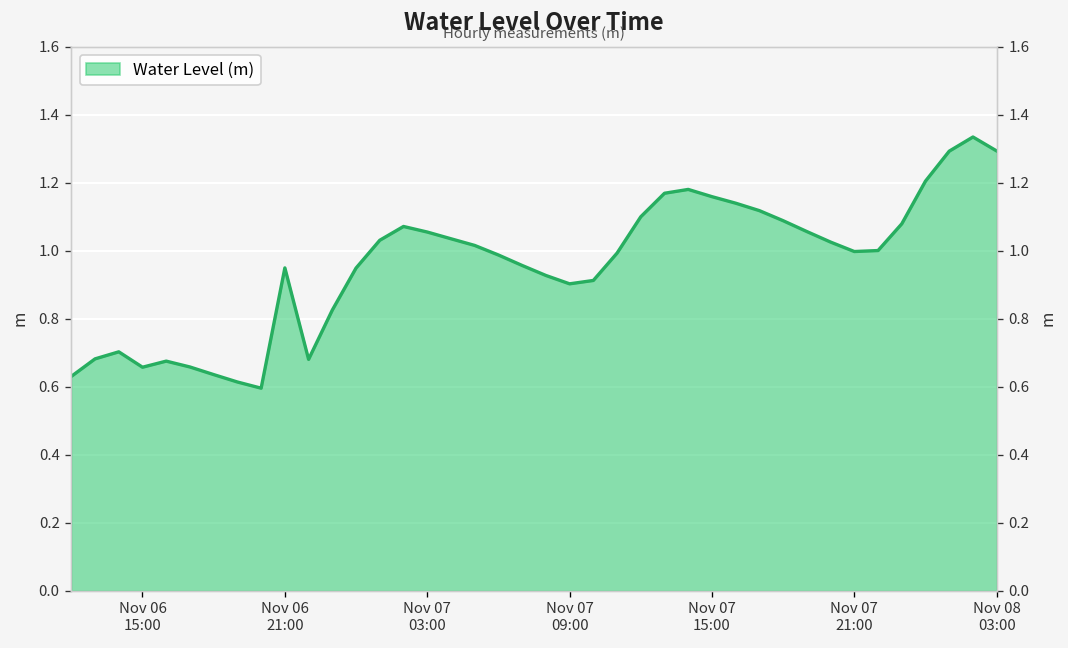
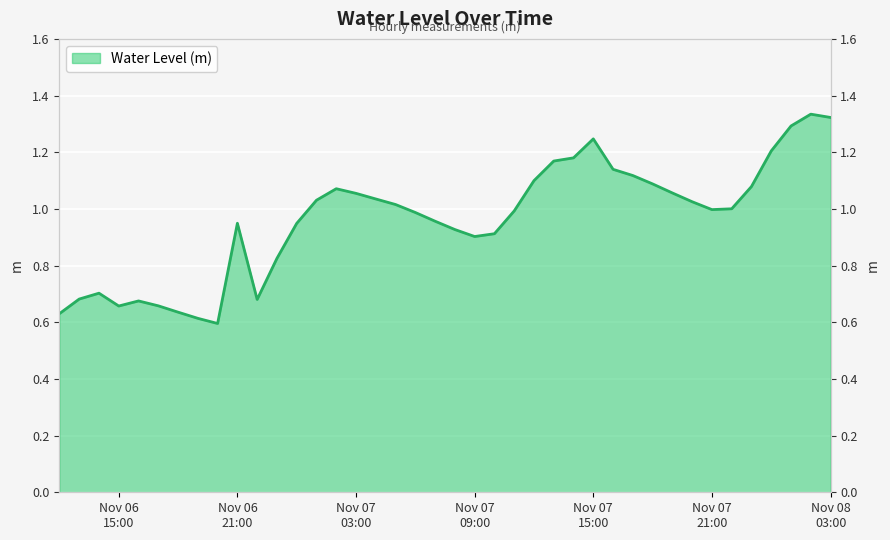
  {
    "Nov 06 15:00": 0.66,
    "Nov 06 21:00": 0.95,
    "Nov 07 03:00": 1.05,
    "Nov 07 09:00": 0.90,
-   "Nov 07 15:00": 1.16,
+   "Nov 07 15:00": 1.25,
    "Nov 07 21:00": 1.00,
-   "Nov 08 03:00": 1.29
+   "Nov 08 03:00": 1.32
  }
